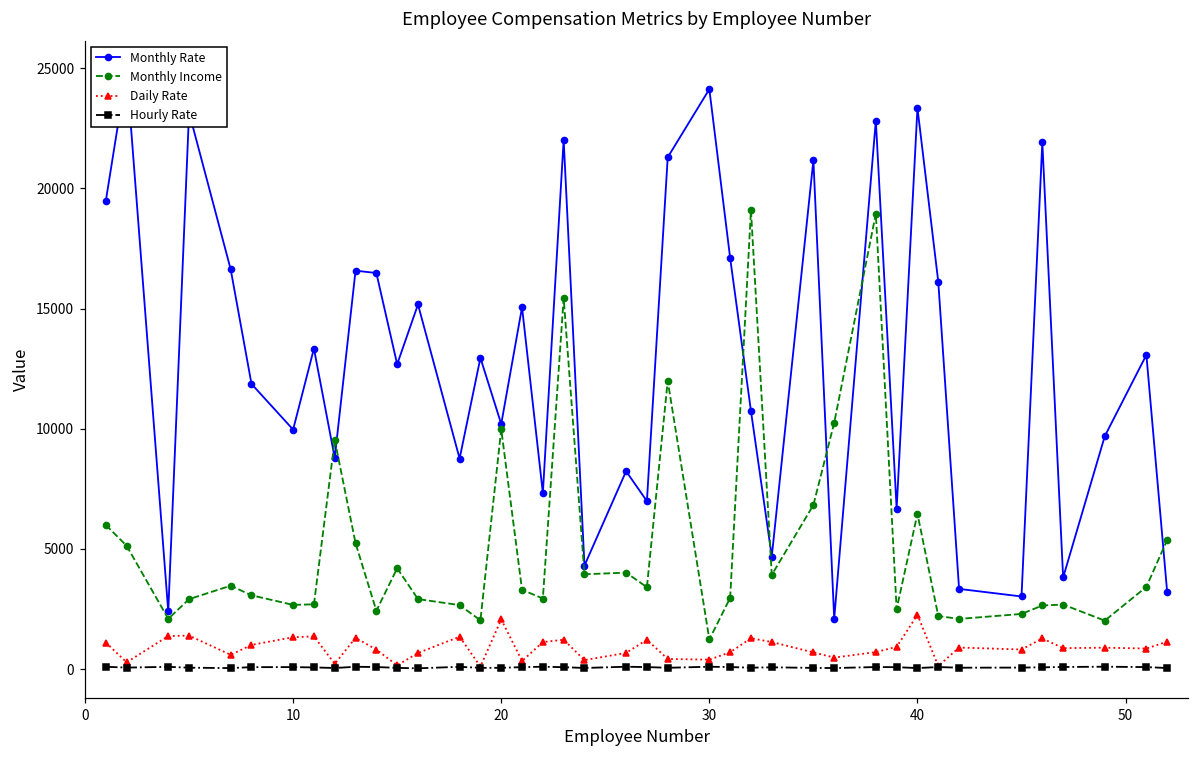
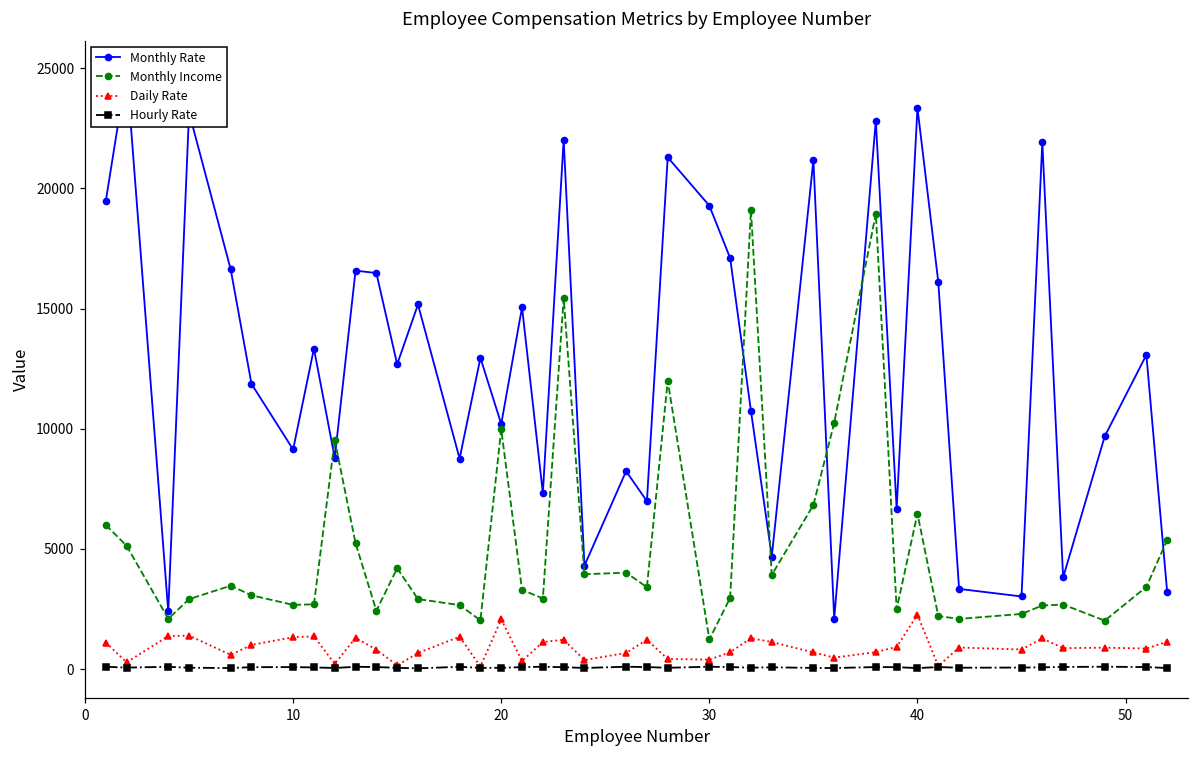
  {
    "Monthly Rate": {
-     "10": 10000,
+     "10": 9100,
      "20": 10200,
-     "30": 24100,
+     "30": 19300,
      "40": 23300
    },
    "Monthly Income": {
      "10": 2700,
      "20": 10000,
      "30": 1200,
      "40": 6500
    },
    "Daily Rate": {
      "10": 1300,
      "20": 2100,
      "30": 400,
      "40": 2300
    },
    "Hourly Rate": {
      "10": 100,
      "20": 100,
      "30": 100,
      "40": 0
    }
  }
